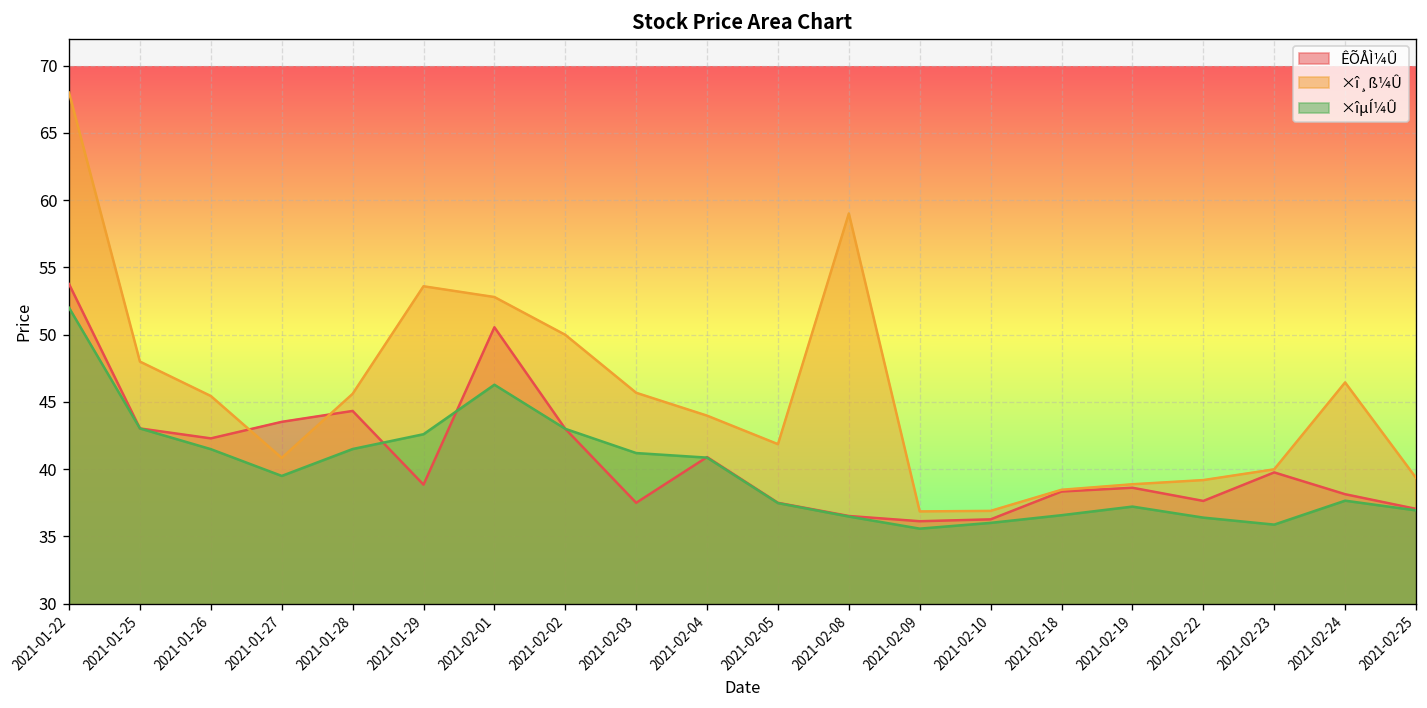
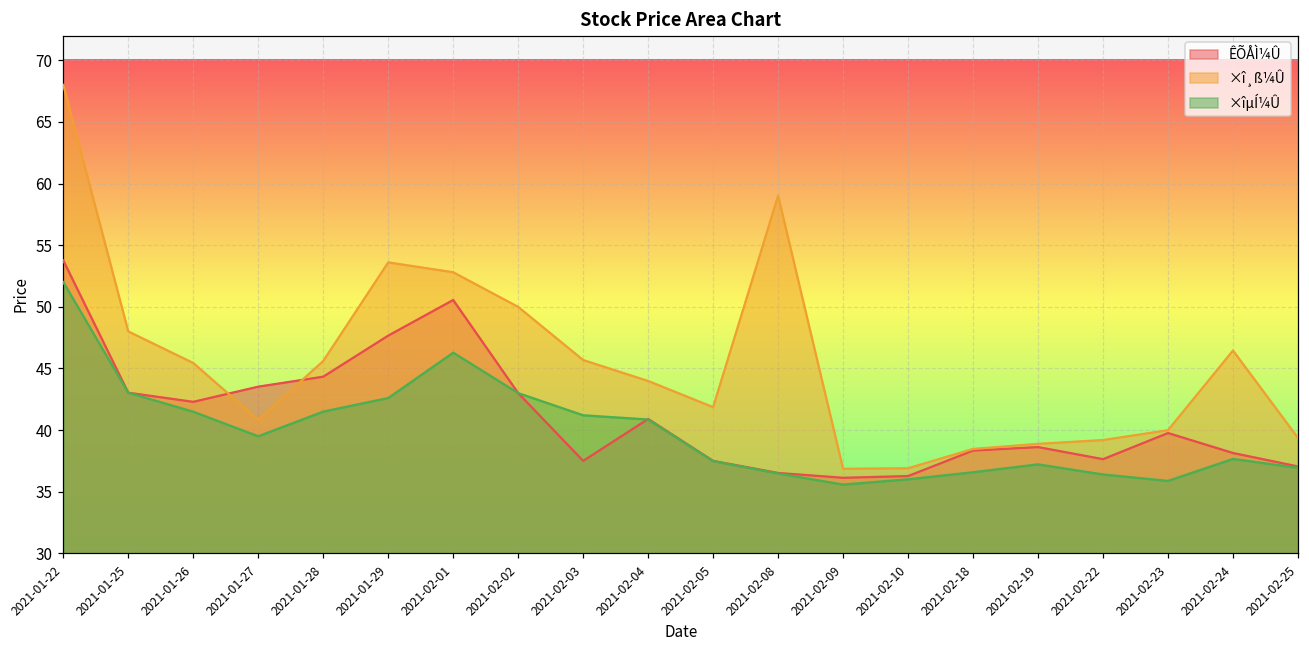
  {
    "ÊÕÅÌ¼Û": {
      "2021-01-22": 53.8,
      "2021-01-26": 42.3,
      "2021-01-27": 43.5,
      "2021-01-28": 44.3,
-     "2021-01-29": 38.9,
+     "2021-01-29": 47.7,
      "2021-02-01": 50.6,
      "2021-02-03": 37.5,
      "2021-02-09": 36.1,
      "2021-02-10": 36.3,
      "2021-02-19": 38.6,
      "2021-02-22": 37.6,
      "2021-02-23": 39.8,
      "2021-02-24": 38.1
    },
    "×î¸ß¼Û": {
      "2021-01-22": 68.0,
      "2021-01-25": 48.0,
      "2021-01-26": 45.4,
      "2021-01-27": 40.8,
      "2021-01-28": 45.6,
      "2021-01-29": 53.6,
      "2021-02-01": 52.8,
      "2021-02-02": 50.0,
      "2021-02-03": 45.7,
      "2021-02-04": 44.0,
      "2021-02-05": 41.9,
      "2021-02-08": 59.0,
      "2021-02-09": 36.9,
      "2021-02-10": 36.9,
      "2021-02-19": 38.9,
      "2021-02-22": 39.2,
      "2021-02-23": 40.0,
      "2021-02-24": 46.5,
      "2021-02-25": 39.4
    },
    "×îµÍ¼Û": {
      "2021-01-22": 52.0,
      "2021-01-26": 41.5,
      "2021-01-27": 39.5,
      "2021-01-28": 41.5,
      "2021-01-29": 42.6,
      "2021-02-01": 46.3,
      "2021-02-03": 41.2,
      "2021-02-09": 35.6,
      "2021-02-10": 36.0,
      "2021-02-18": 36.6,
      "2021-02-19": 37.2,
      "2021-02-22": 36.4,
      "2021-02-23": 35.9,
      "2021-02-24": 37.7
    }
  }
